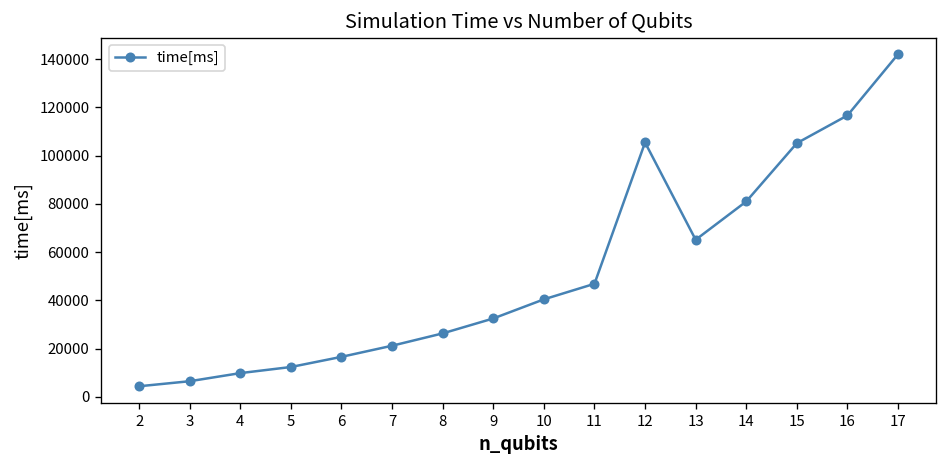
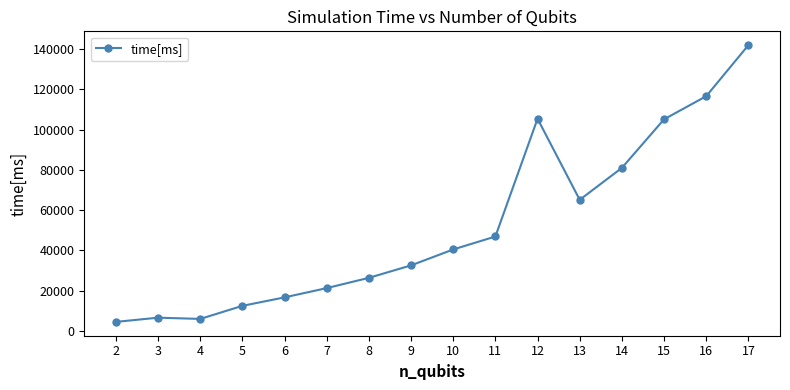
  {
    "2": 4000,
    "3": 6000,
-   "4": 10000,
+   "4": 6000,
    "5": 12000,
    "6": 17000,
    "7": 21000,
    "8": 26000,
    "9": 33000,
    "10": 40000,
    "11": 47000,
    "12": 105000,
    "13": 65000,
    "14": 81000,
    "15": 105000,
    "16": 117000,
    "17": 142000
  }
